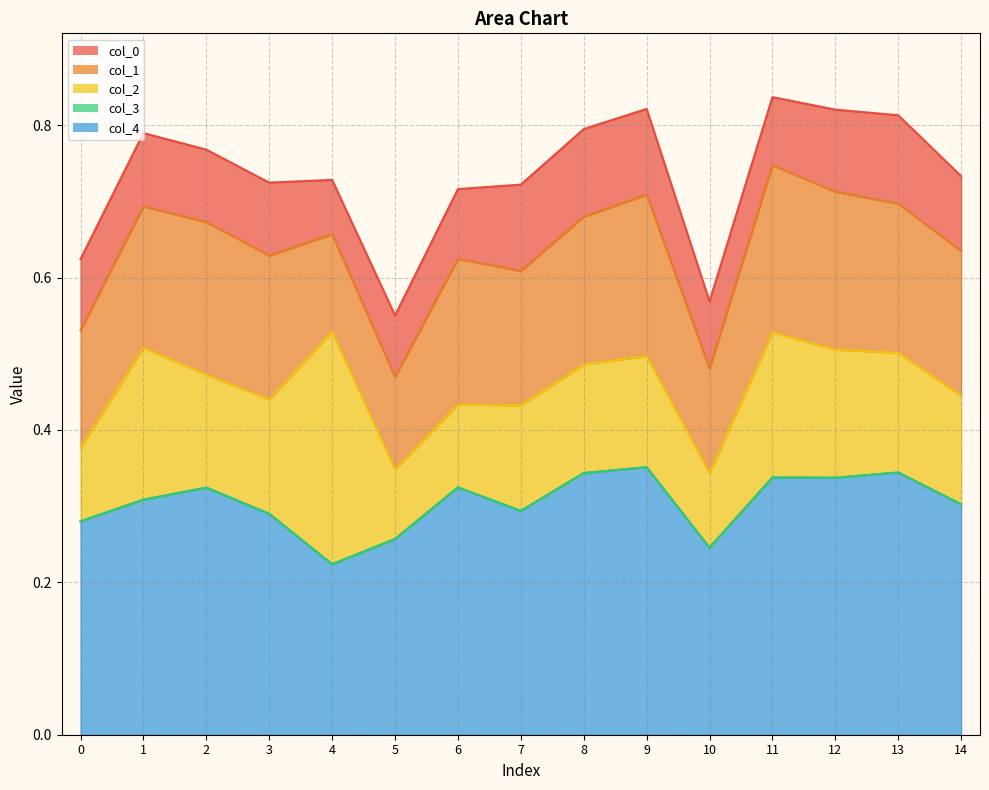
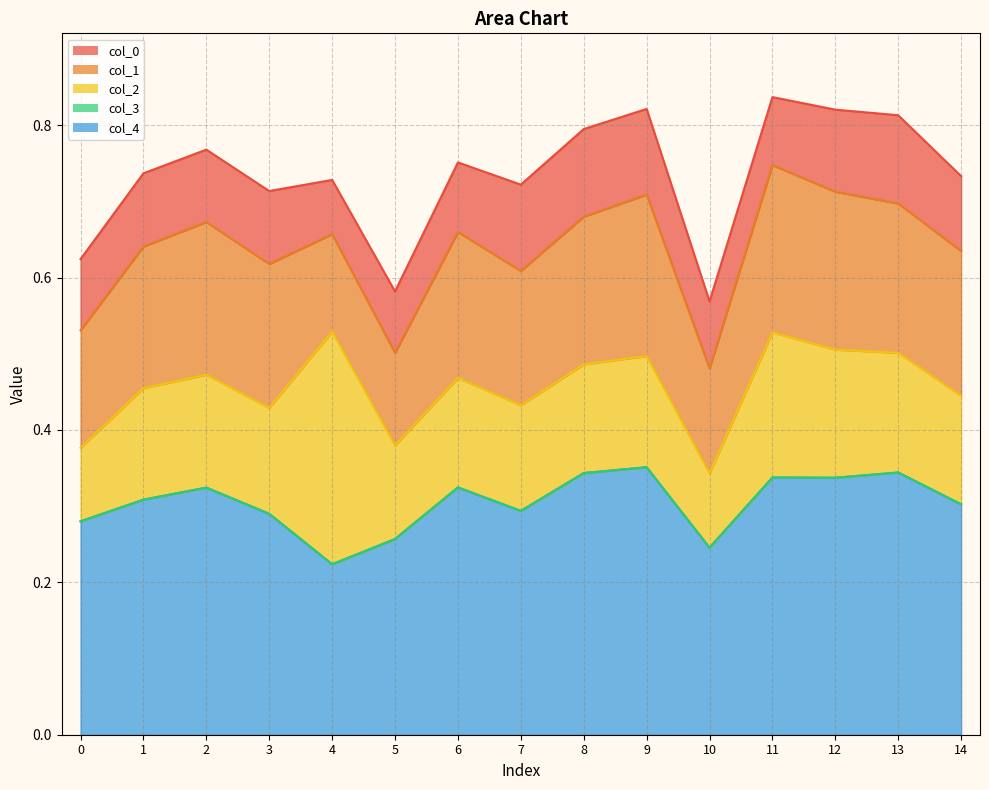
  {
    "col_3": {
      "0": 0.28,
      "1": 0.31,
      "2": 0.32,
      "3": 0.29,
      "4": 0.22,
      "5": 0.26,
      "6": 0.32,
      "7": 0.29,
      "8": 0.34,
      "9": 0.35,
      "10": 0.25,
      "11": 0.34,
      "12": 0.34,
      "13": 0.34,
      "14": 0.30
    },
    "col_2": {
      "0": 0.10,
-     "1": 0.20,
+     "1": 0.15,
      "2": 0.15,
-     "3": 0.15,
+     "3": 0.14,
      "4": 0.31,
-     "5": 0.09,
-     "6": 0.11,
+     "5": 0.12,
+     "6": 0.14,
      "7": 0.14,
      "8": 0.14,
      "9": 0.15,
      "10": 0.10,
      "11": 0.19,
      "12": 0.17,
      "13": 0.16,
      "14": 0.14
    }
  }
